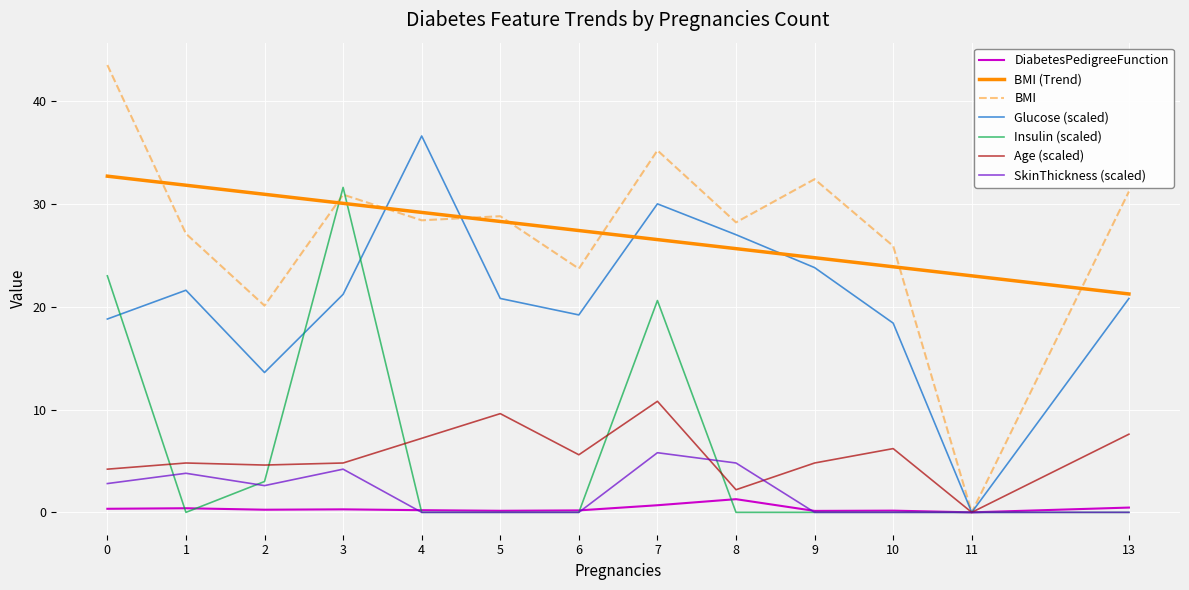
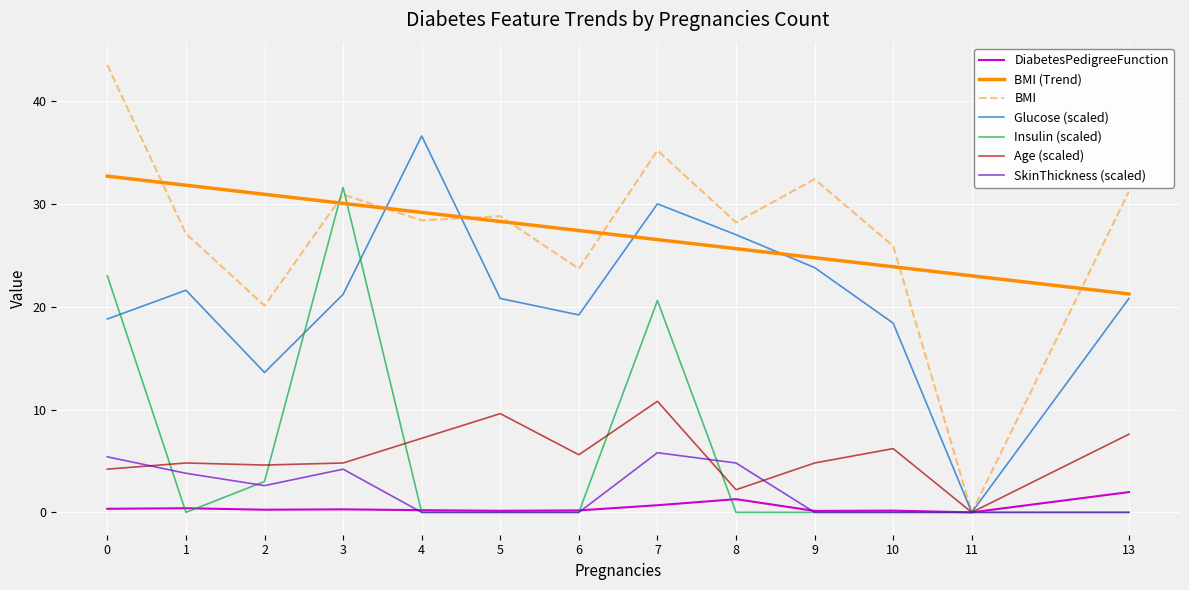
  {
    "DiabetesPedigreeFunction": {
      "0": 0.3,
      "1": 0.4,
      "2": 0.3,
      "3": 0.3,
      "7": 0.7,
      "8": 1.3,
-     "13": 0.5
+     "13": 2.0
    },
    "Glucose (scaled)": {
      "0": 18.8,
      "1": 21.6,
      "2": 13.6,
      "3": 21.2,
      "4": 36.6,
      "5": 20.8,
      "6": 19.2,
      "7": 30.0,
      "8": 27.0,
      "9": 23.8,
      "10": 18.4,
      "13": 20.8
    },
    "Insulin (scaled)": {
      "0": 23.0,
      "1": 0.0,
      "2": 3.0,
      "3": 31.6,
      "7": 20.6,
      "8": 0.0
    },
    "Age (scaled)": {
      "0": 4.2,
      "1": 4.8,
      "2": 4.6,
      "3": 4.8,
      "4": 7.2,
      "5": 9.6,
      "6": 5.6,
      "7": 10.8,
      "8": 2.2,
      "9": 4.8,
      "10": 6.2,
      "13": 7.6
    },
    "SkinThickness (scaled)": {
-     "0": 2.8,
+     "0": 5.4,
      "1": 3.8,
      "2": 2.6,
      "3": 4.2,
      "7": 5.8,
      "8": 4.8
    }
  }
